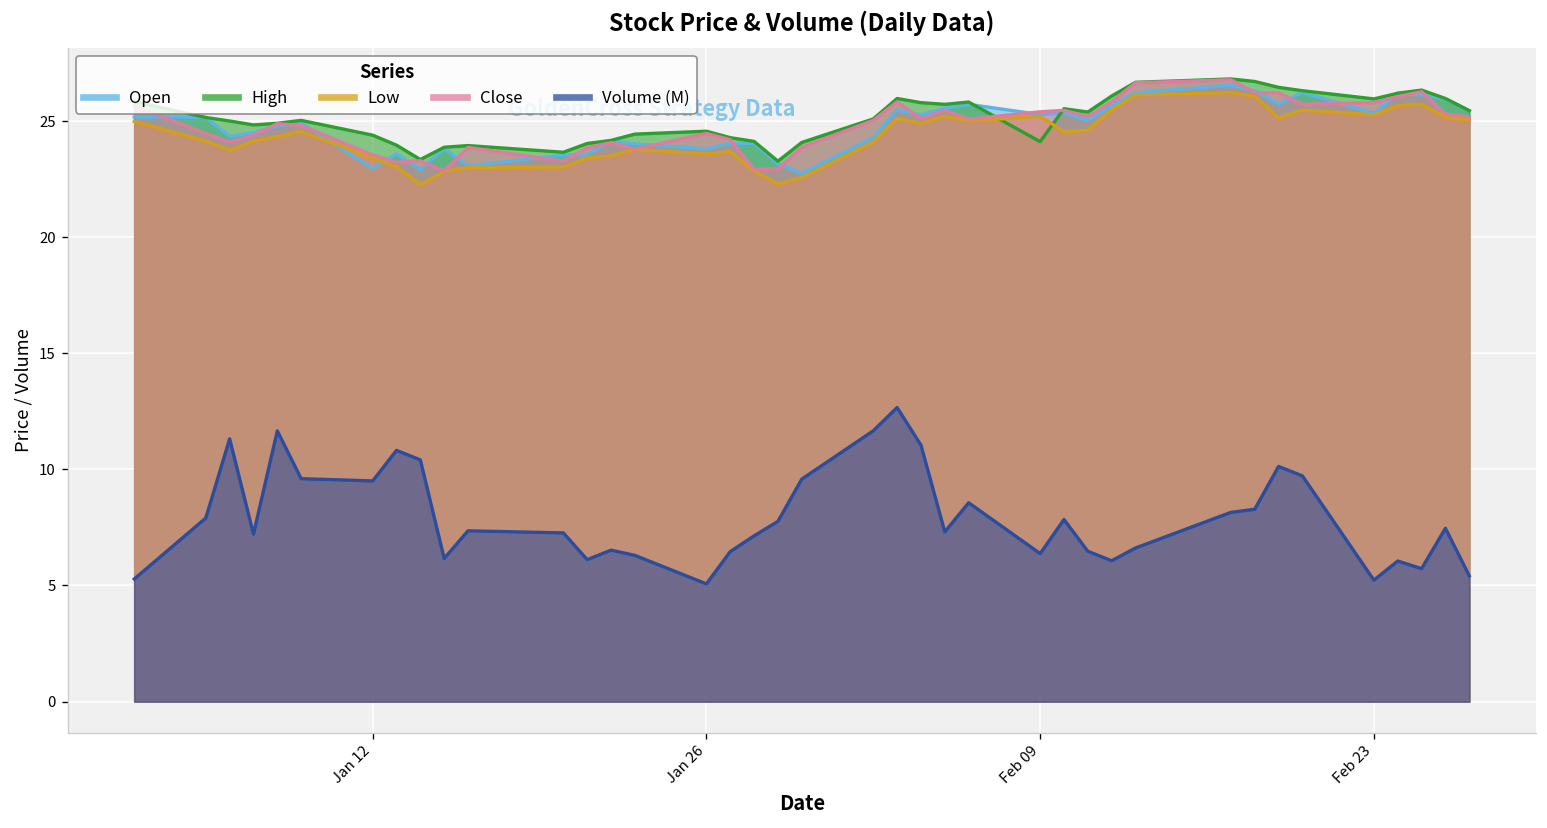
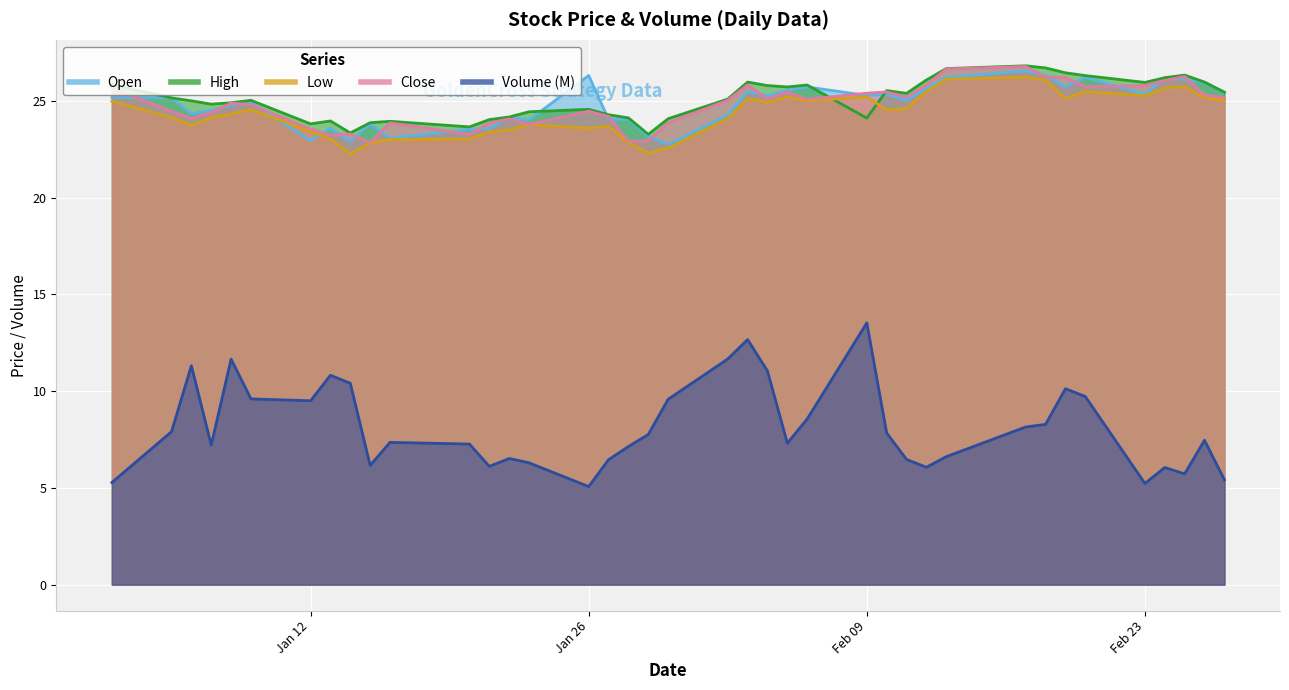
  {
    "Open": {
      "Jan 12": 23.0,
-     "Jan 26": 23.8
+     "Jan 26": 26.3
    },
    "High": {
-     "Jan 12": 24.4,
+     "Jan 12": 23.8,
      "Feb 09": 24.1,
      "Feb 23": 26.0
    },
    "Low": {
      "Jan 26": 23.6
    },
    "Close": {
      "Feb 23": 25.8
    },
    "Volume (M)": {
      "Jan 12": 9.5,
      "Jan 26": 5.1,
-     "Feb 09": 6.4,
+     "Feb 09": 13.5,
      "Feb 23": 5.2
    }
  }
